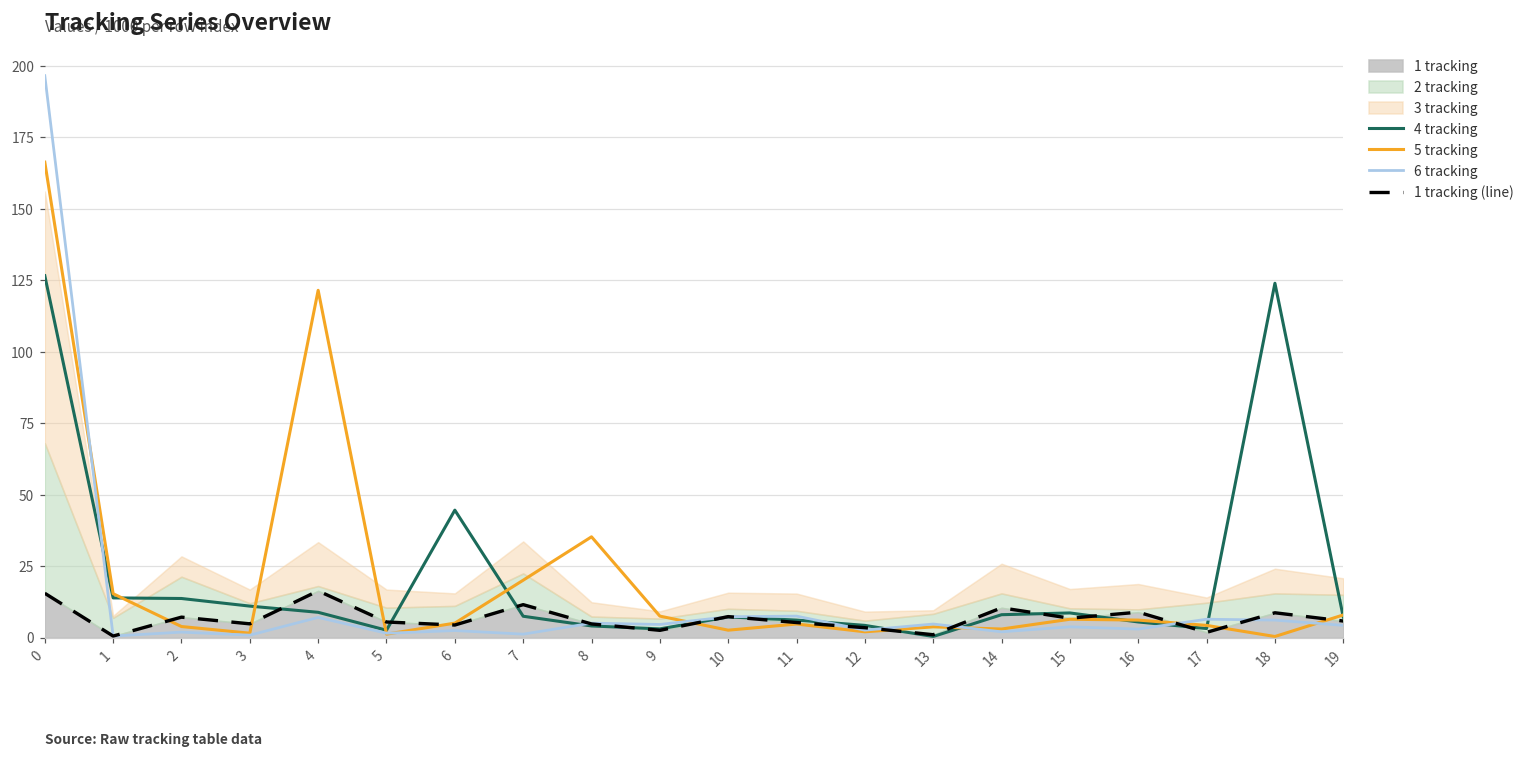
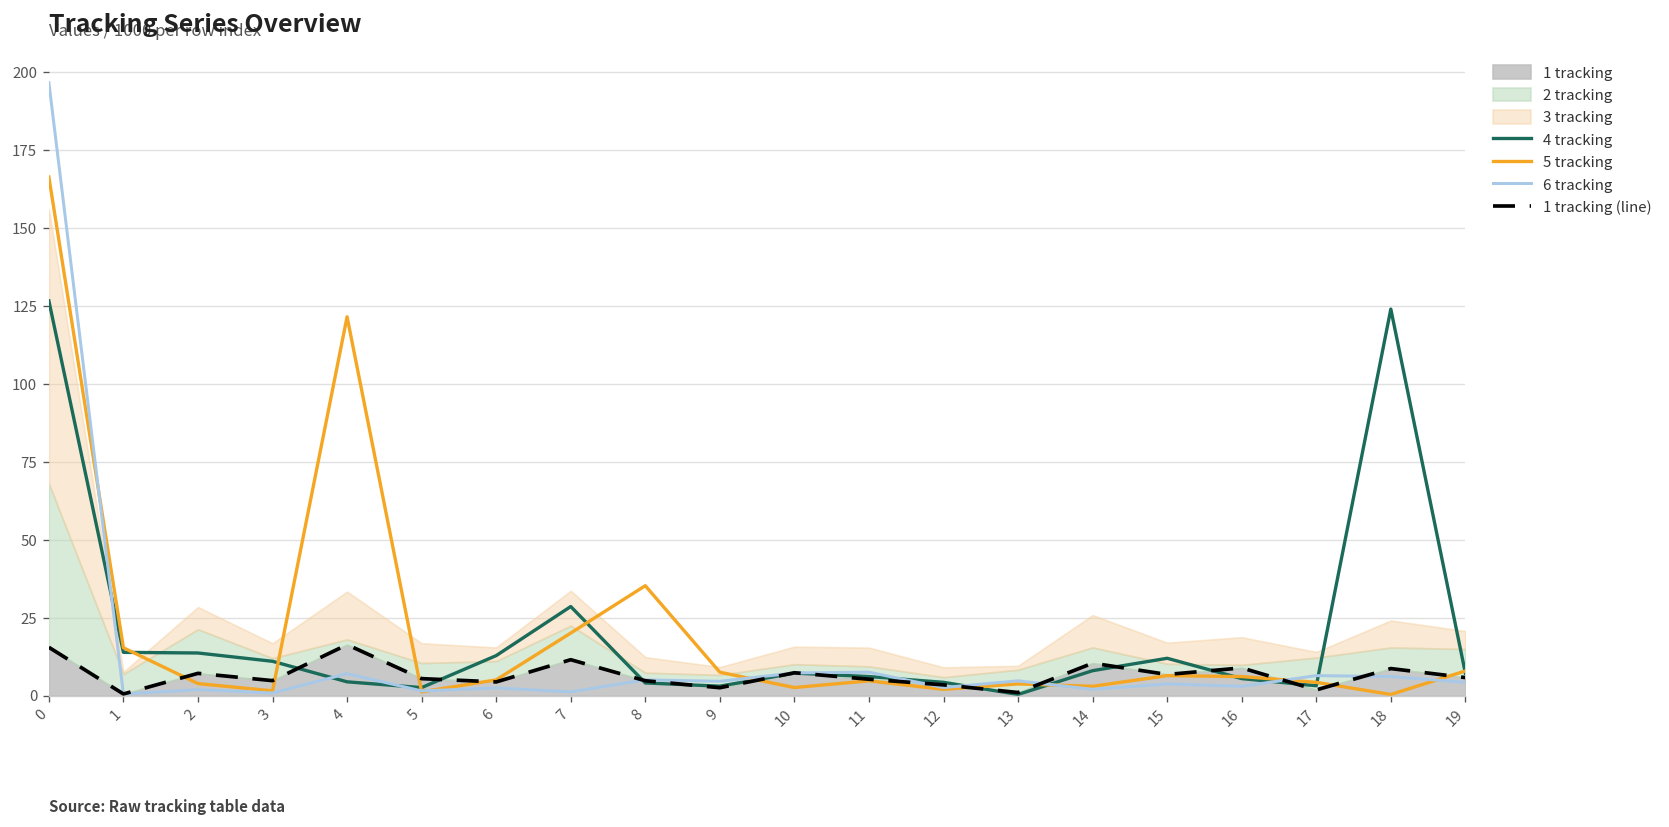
  {
    "4 tracking": {
      "0": 127,
      "1": 14,
      "2": 14,
      "3": 11,
-     "4": 9,
+     "4": 4,
      "5": 3,
-     "6": 45,
-     "7": 7,
+     "6": 13,
+     "7": 29,
      "14": 8,
-     "15": 9,
+     "15": 12,
      "17": 3,
      "18": 124
    },
    "5 tracking": {
      "0": 166,
      "1": 15,
      "2": 4,
      "4": 121,
      "7": 20,
      "8": 35,
      "10": 3,
      "13": 4,
      "17": 4,
      "18": 0
    }
  }
